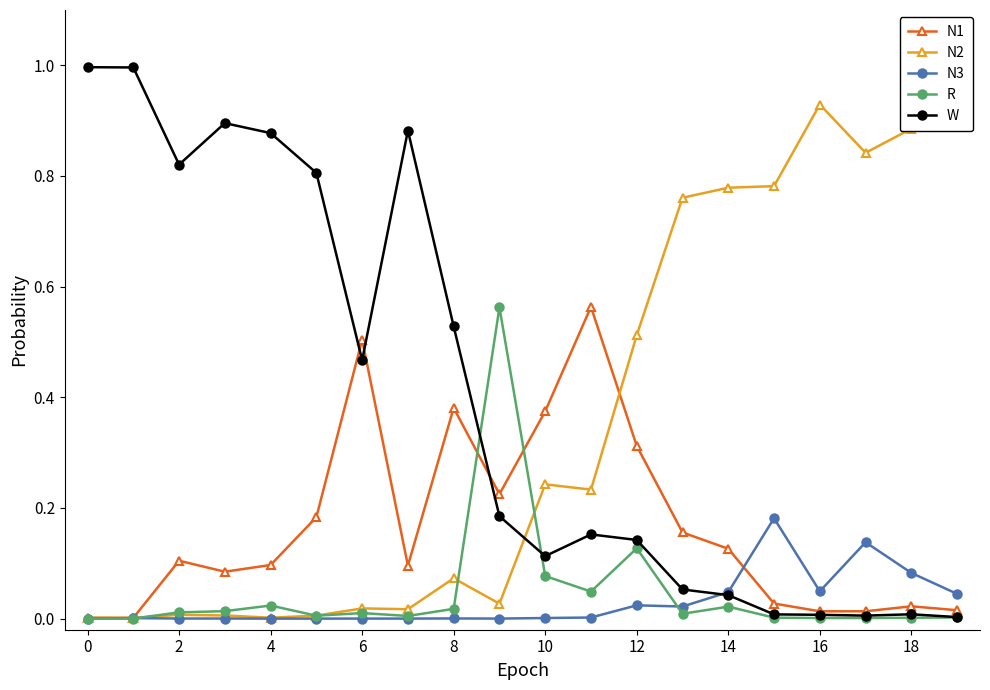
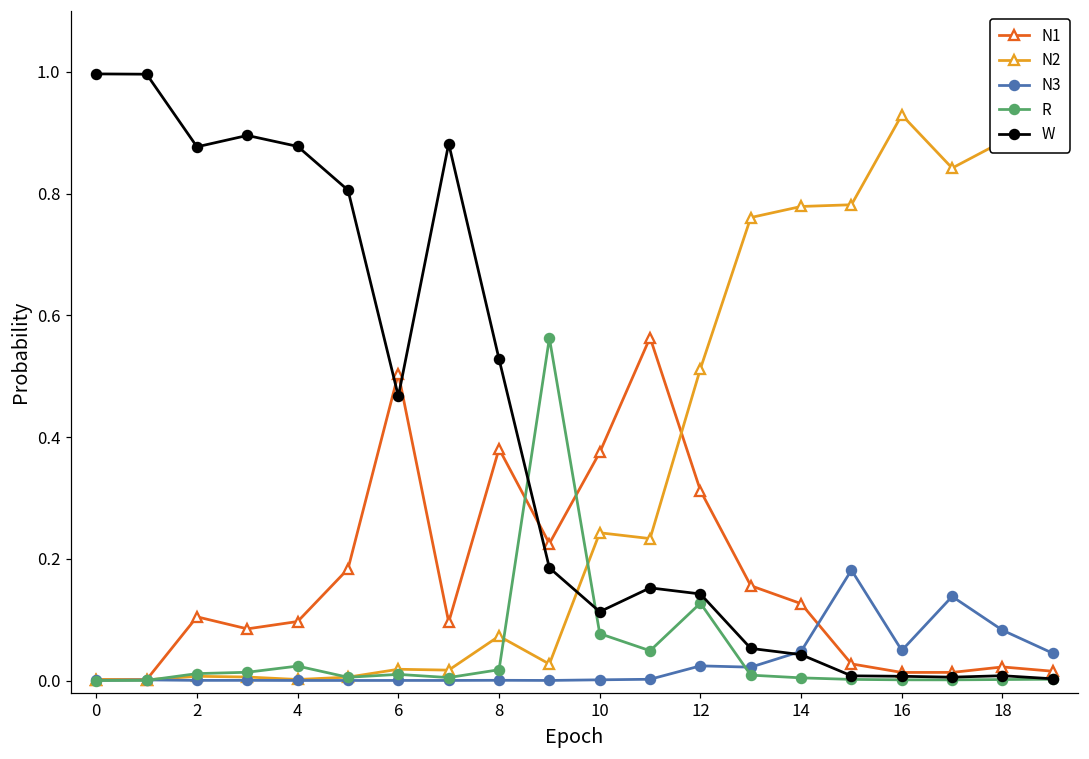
  {
    "N1": {
      "2": 0.10,
      "4": 0.10,
      "6": 0.50,
      "8": 0.38,
      "10": 0.37,
      "12": 0.31,
      "14": 0.13,
      "16": 0.01,
      "18": 0.02
    },
    "N2": {
      "6": 0.02,
      "8": 0.07,
      "10": 0.24,
      "12": 0.51,
      "14": 0.78,
      "16": 0.93
    },
    "N3": {
      "2": 0.00,
      "6": 0.00,
      "8": 0.00,
      "10": 0.00,
      "12": 0.02,
      "14": 0.05,
      "16": 0.05,
      "18": 0.08
    },
    "R": {
      "4": 0.02,
      "6": 0.01,
      "8": 0.02,
      "10": 0.08,
      "12": 0.13,
-     "14": 0.02,
+     "14": 0.00,
      "16": 0.00,
      "18": 0.00
    },
    "W": {
      "0": 1.00,
-     "2": 0.82,
+     "2": 0.88,
      "4": 0.88,
      "6": 0.47,
      "8": 0.53,
      "10": 0.11,
      "12": 0.14,
      "14": 0.04,
      "16": 0.01,
      "18": 0.01
    }
  }
